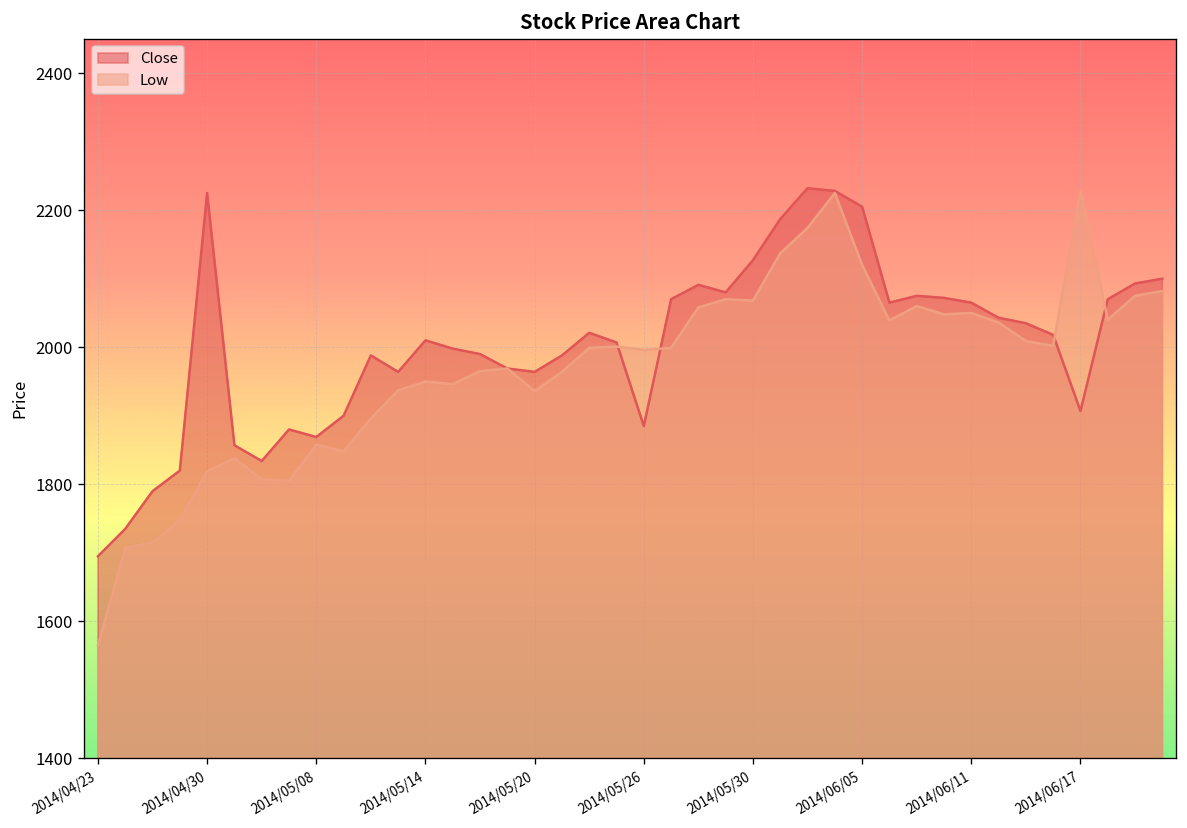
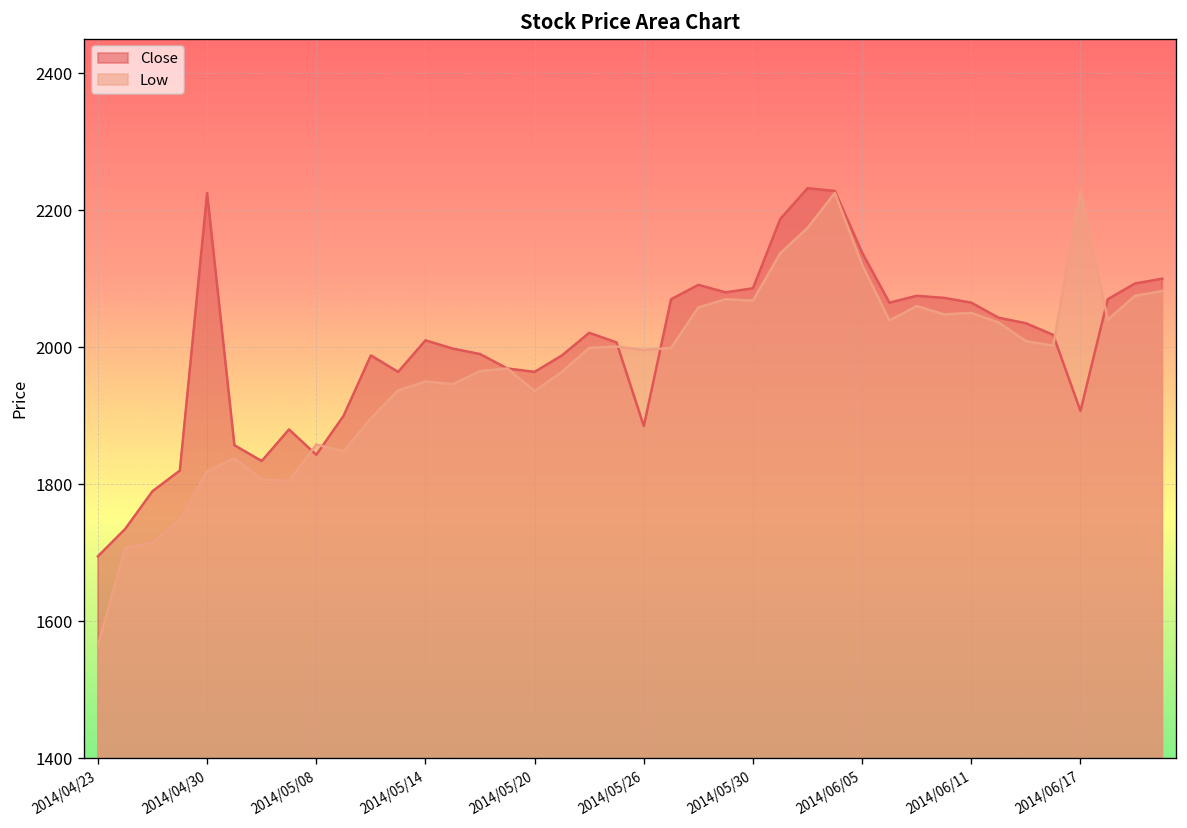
  {
    "Close": {
      "2014/04/23": 1700,
      "2014/04/30": 2230,
-     "2014/05/08": 1870,
+     "2014/05/08": 1840,
      "2014/05/14": 2010,
      "2014/05/20": 1960,
      "2014/05/26": 1890,
-     "2014/05/30": 2130,
-     "2014/06/05": 2210,
+     "2014/05/30": 2090,
+     "2014/06/05": 2140,
      "2014/06/11": 2070,
      "2014/06/17": 1910
    },
    "Low": {
      "2014/04/23": 1570,
      "2014/04/30": 1820,
      "2014/05/08": 1860,
      "2014/05/14": 1950,
      "2014/05/20": 1940,
      "2014/05/26": 2000,
      "2014/05/30": 2070,
      "2014/06/05": 2120,
      "2014/06/11": 2050,
      "2014/06/17": 2230
    }
  }
